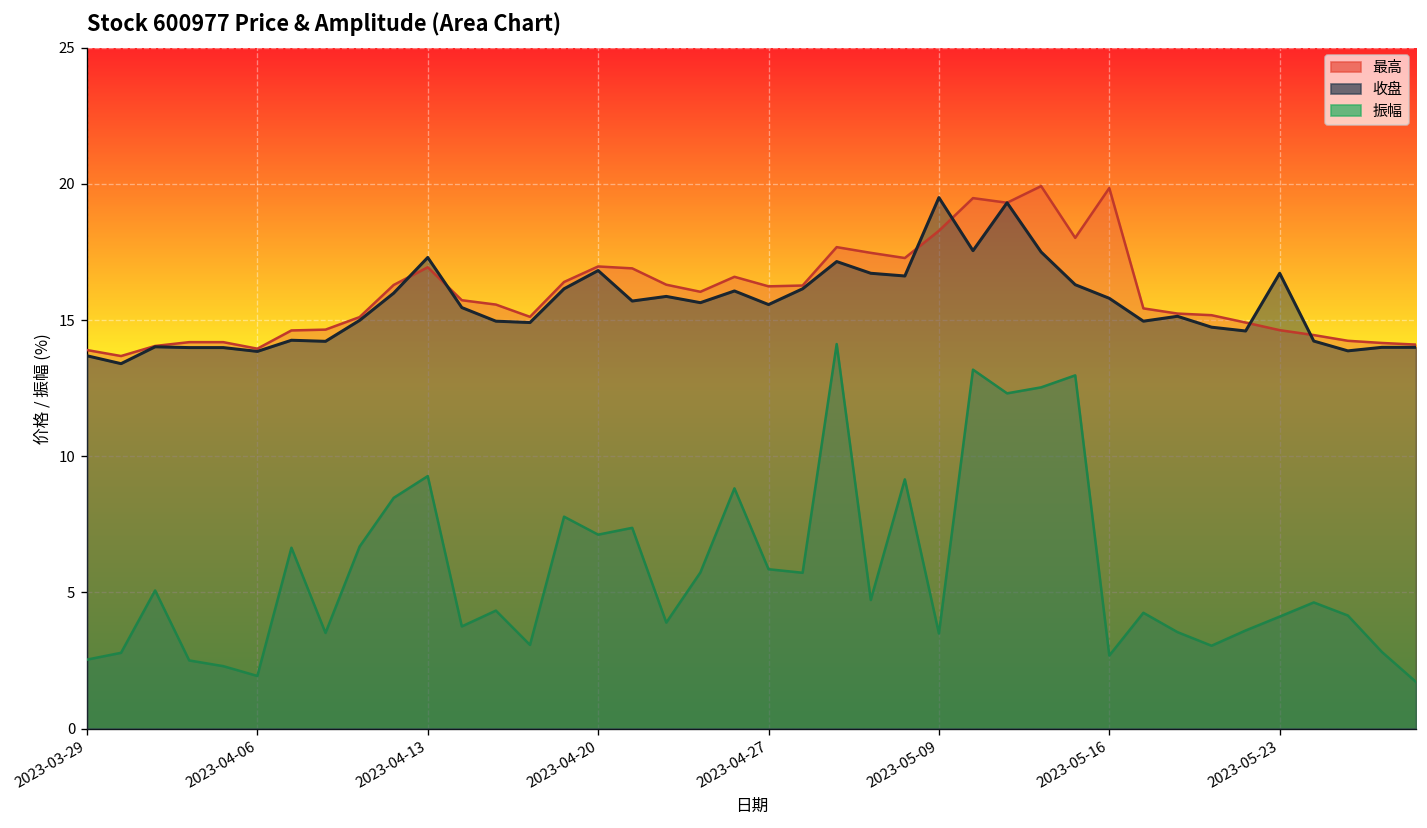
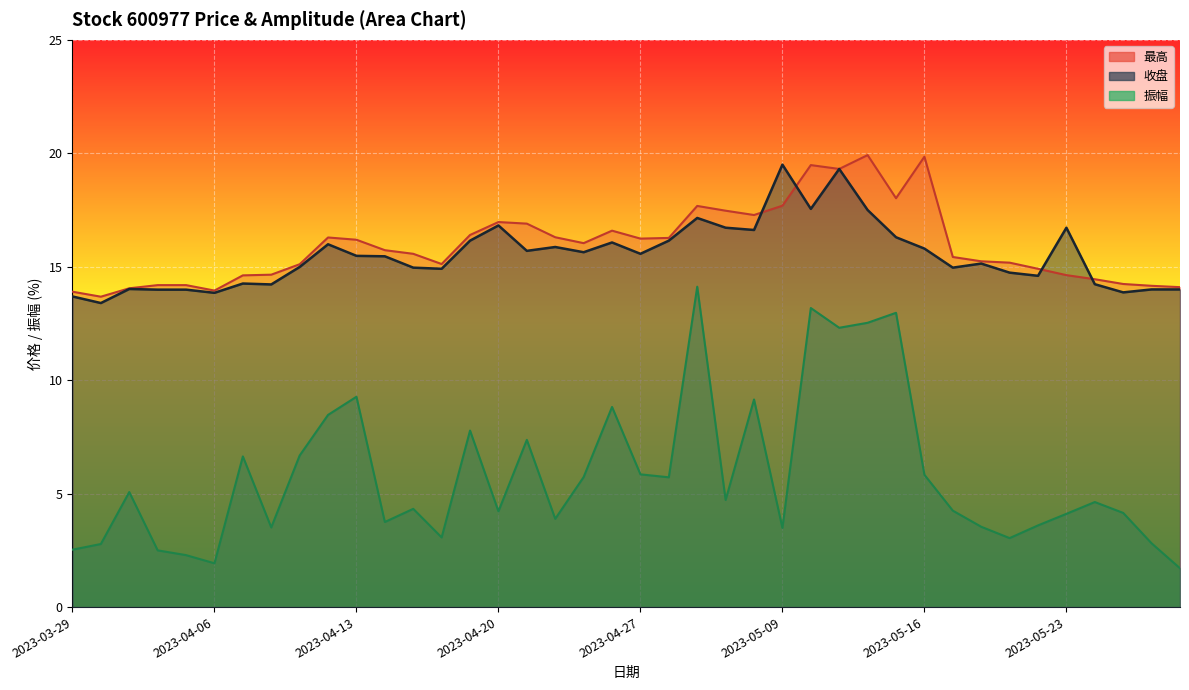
  {
    "最高": {
      "2023-03-29": 13.9,
-     "2023-04-13": 16.9,
+     "2023-04-13": 16.2,
      "2023-04-20": 17.0,
      "2023-04-27": 16.2,
-     "2023-05-09": 18.3,
+     "2023-05-09": 17.7,
      "2023-05-16": 19.9,
      "2023-05-23": 14.6
    },
    "收盘": {
      "2023-03-29": 13.7,
-     "2023-04-13": 17.3,
+     "2023-04-13": 15.5,
      "2023-04-20": 16.8,
      "2023-04-27": 15.6,
      "2023-05-09": 19.5,
      "2023-05-16": 15.8,
      "2023-05-23": 16.7
    },
    "振幅": {
      "2023-03-29": 2.5,
      "2023-04-06": 1.9,
      "2023-04-13": 9.3,
-     "2023-04-20": 7.1,
+     "2023-04-20": 4.2,
      "2023-04-27": 5.9,
      "2023-05-09": 3.5,
-     "2023-05-16": 2.7,
+     "2023-05-16": 5.8,
      "2023-05-23": 4.1
    }
  }
